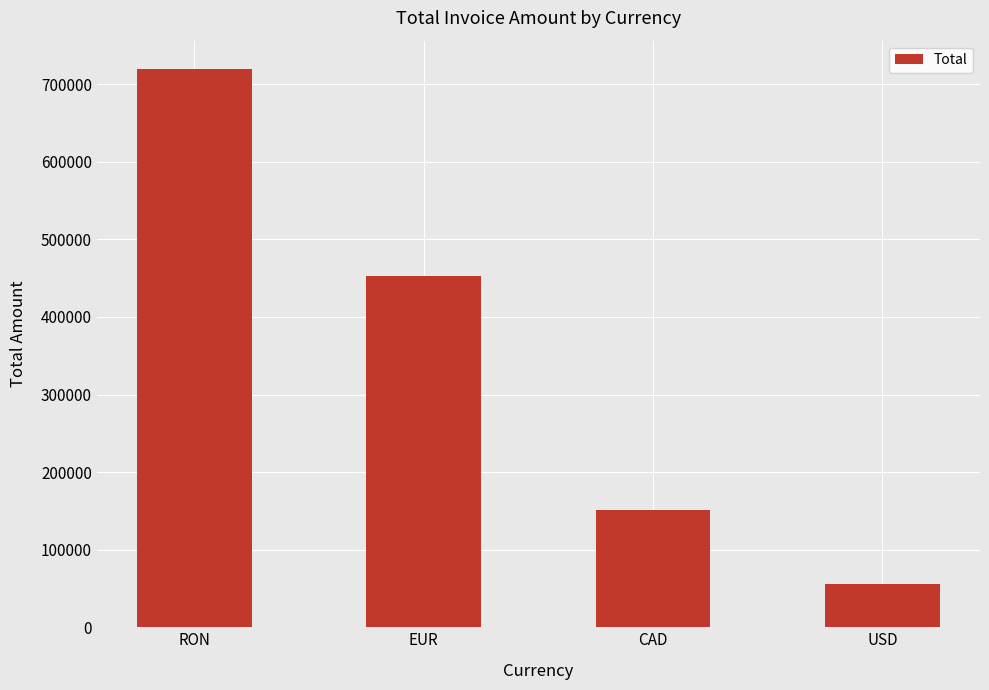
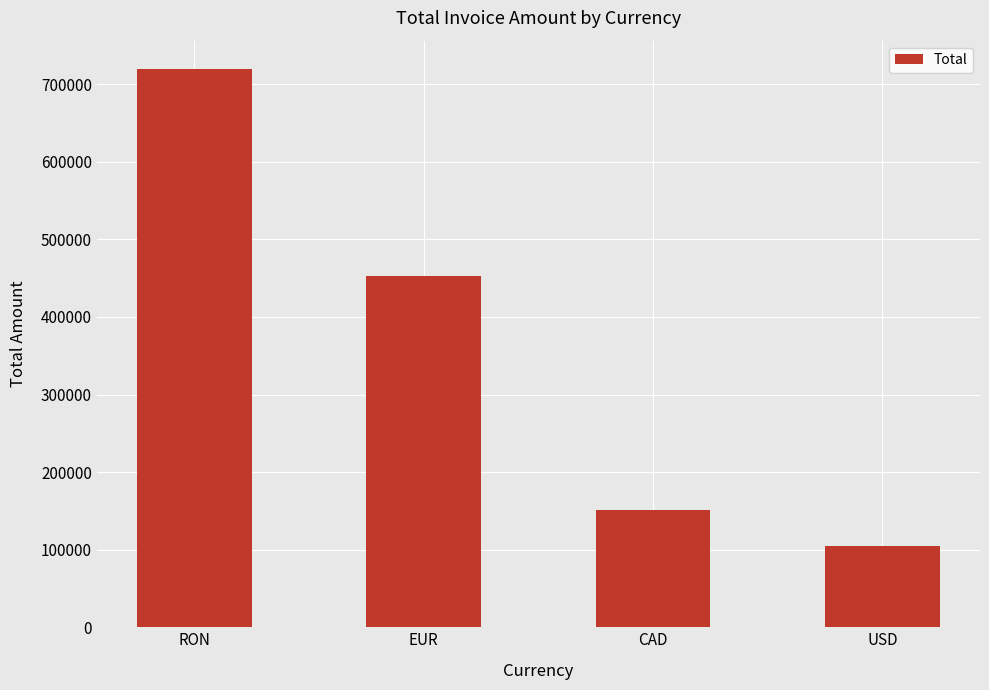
  {
    "RON": 720000,
    "EUR": 450000,
    "CAD": 150000,
-   "USD": 60000
+   "USD": 110000
  }
